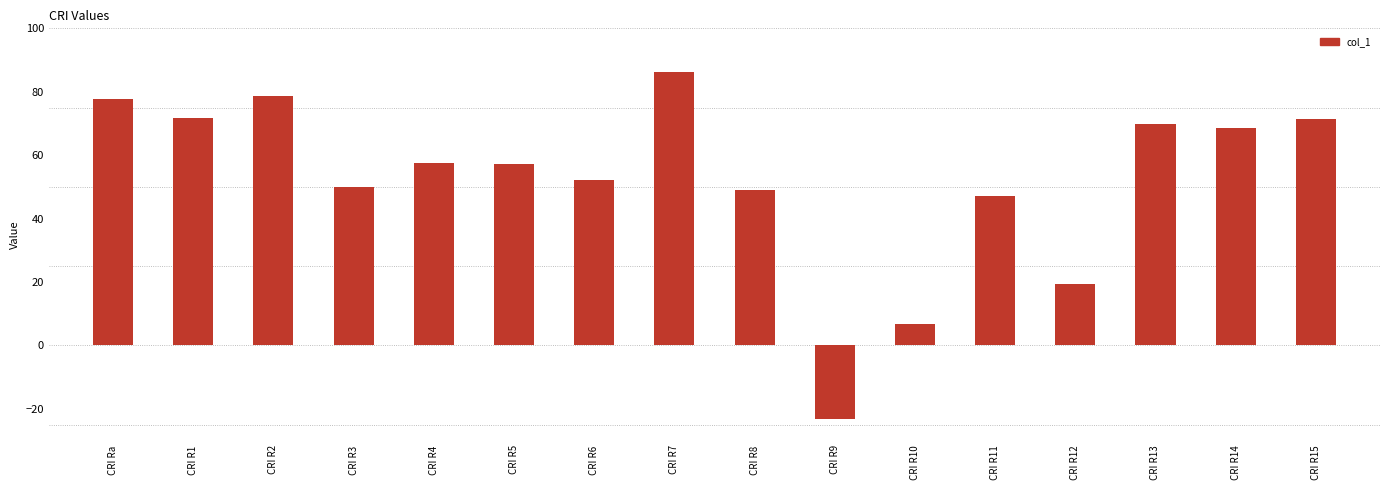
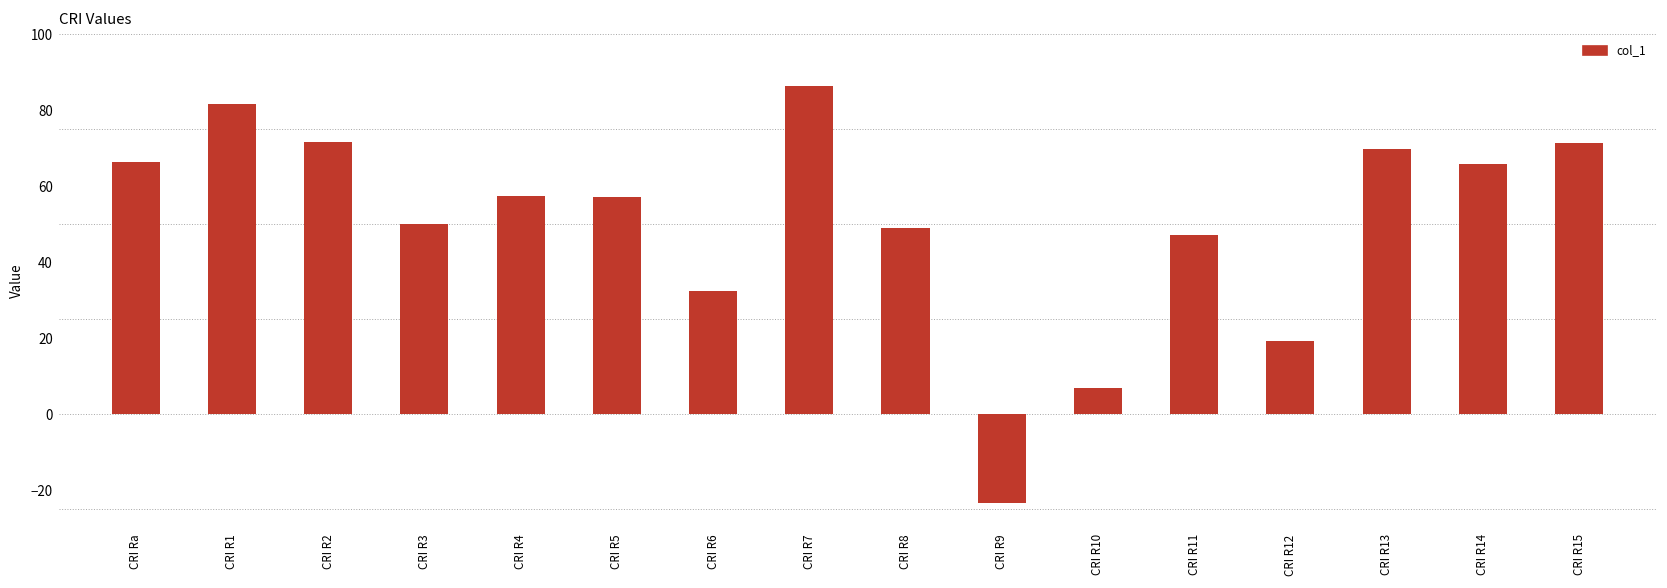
  {
-   "CRI Ra": 78,
-   "CRI R1": 72,
-   "CRI R2": 79,
+   "CRI Ra": 66,
+   "CRI R1": 82,
+   "CRI R2": 72,
    "CRI R3": 50,
    "CRI R4": 57,
    "CRI R5": 57,
-   "CRI R6": 52,
+   "CRI R6": 33,
    "CRI R7": 86,
    "CRI R8": 49,
    "CRI R9": -23,
    "CRI R10": 7,
    "CRI R11": 47,
    "CRI R12": 19,
    "CRI R13": 70,
-   "CRI R14": 69,
+   "CRI R14": 66,
    "CRI R15": 71
  }
